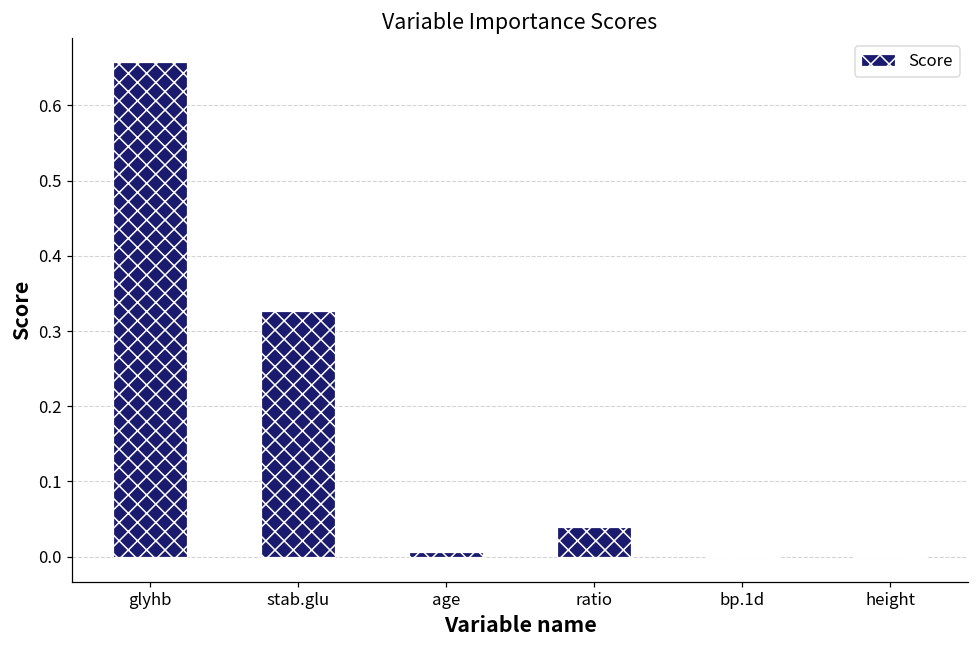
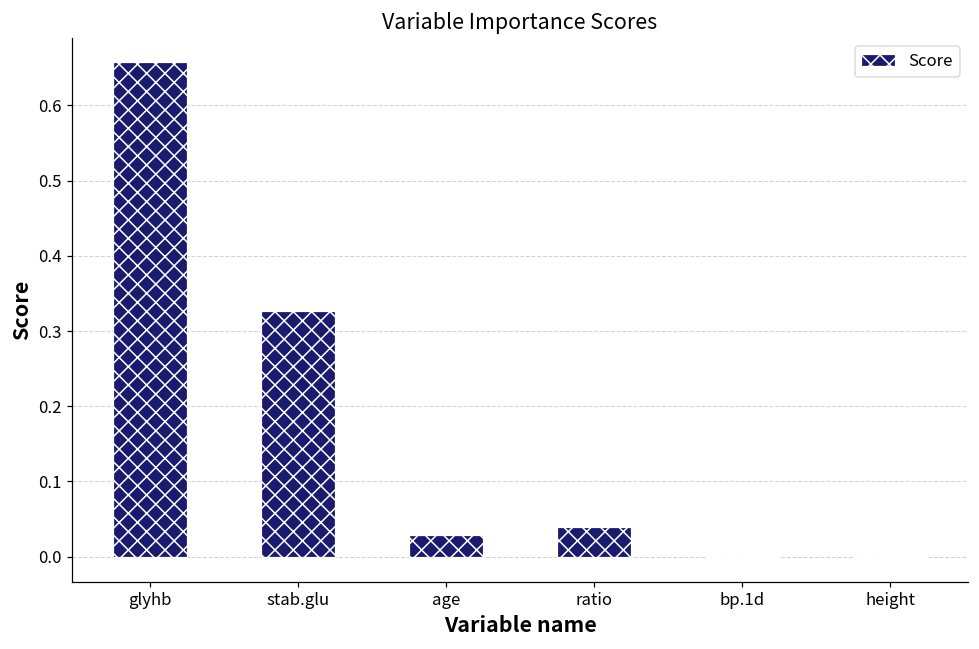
  {
    "glyhb": 0.66,
    "stab.glu": 0.33,
-   "age": 0.01,
+   "age": 0.03,
    "ratio": 0.04
  }
